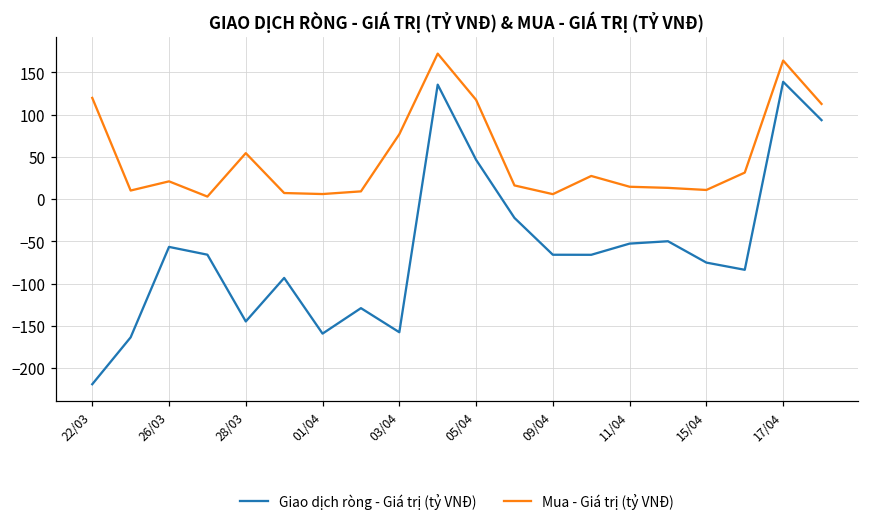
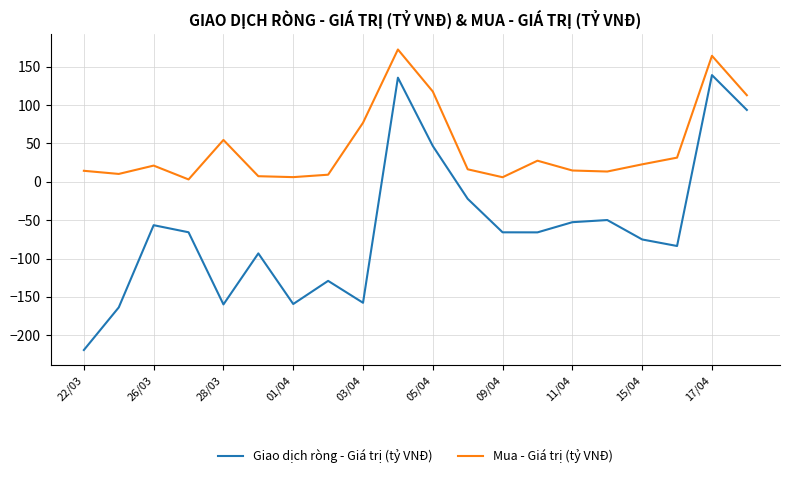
  {
    "Giao dịch ròng - Giá trị (tỷ VNĐ)": {
      "22/03": -220,
      "26/03": -60,
-     "28/03": -140,
+     "28/03": -160,
      "01/04": -160,
      "03/04": -160,
      "05/04": 50,
      "09/04": -70,
      "11/04": -50,
      "15/04": -80,
      "17/04": 140
    },
    "Mua - Giá trị (tỷ VNĐ)": {
-     "22/03": 120,
+     "22/03": 10,
      "26/03": 20,
      "28/03": 50,
      "01/04": 10,
      "03/04": 80,
      "05/04": 120,
      "09/04": 10,
      "11/04": 10,
-     "15/04": 10,
+     "15/04": 20,
      "17/04": 160
    }
  }
